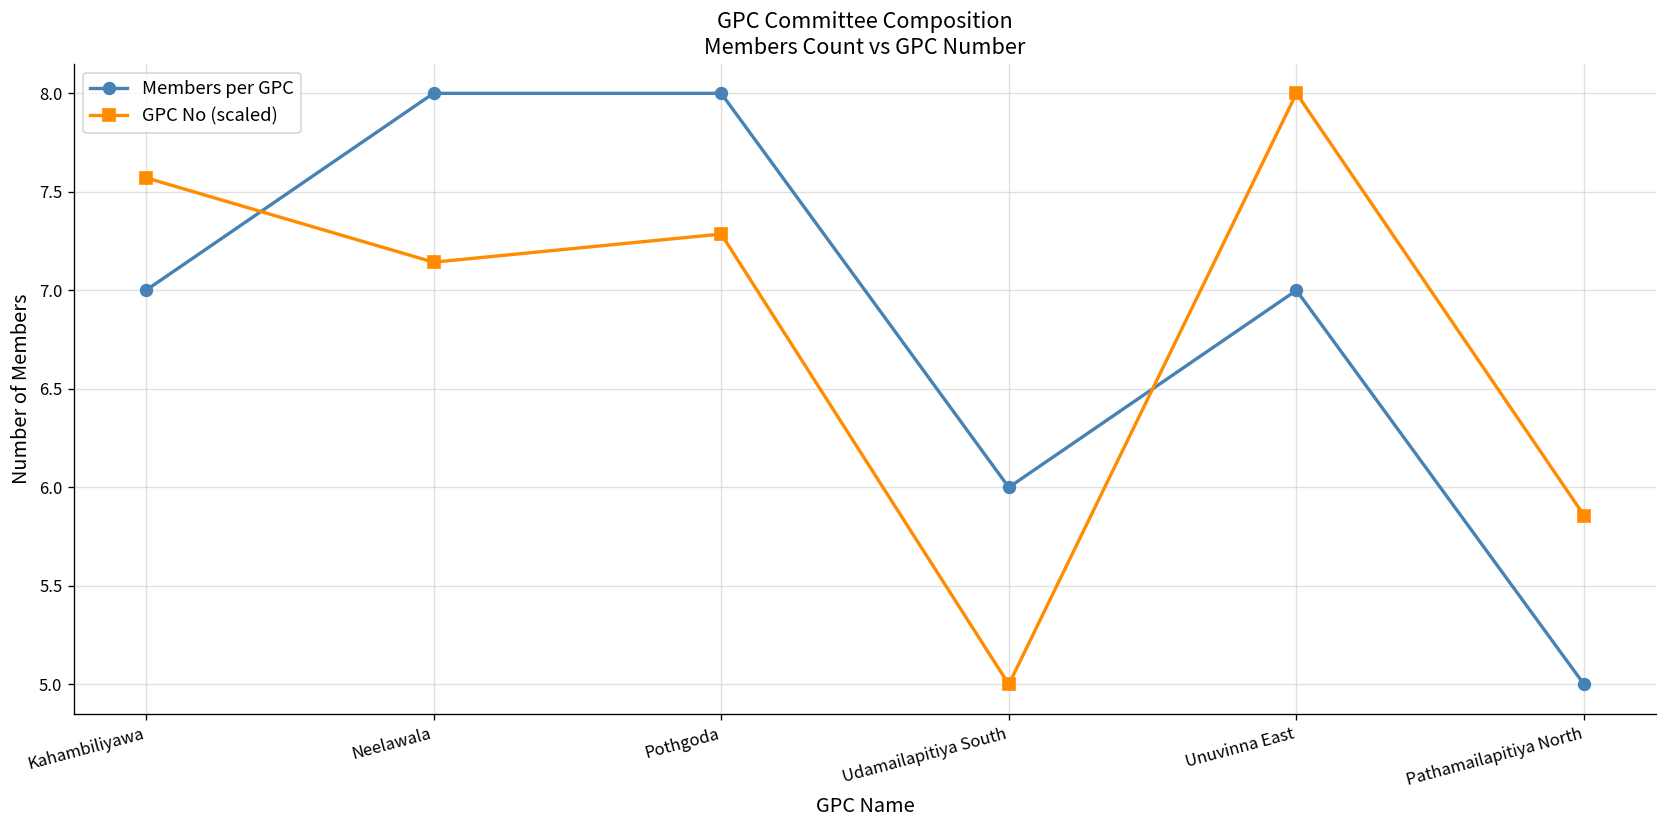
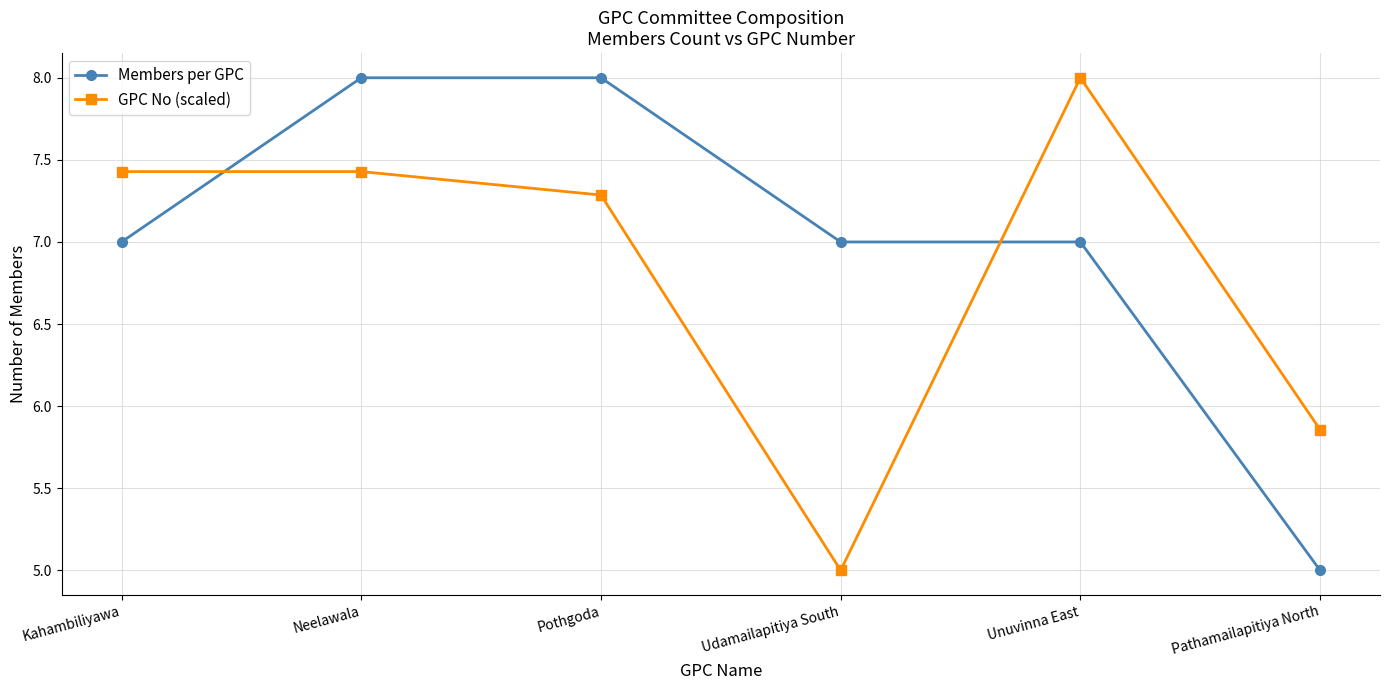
  {
    "Members per GPC": {
      "Kahambiliyawa": 7,
      "Neelawala": 8,
      "Pothgoda": 8,
-     "Udamailapitiya South": 6,
+     "Udamailapitiya South": 7,
      "Unuvinna East": 7,
      "Pathamailapitiya North": 5
    },
    "GPC No (scaled)": {
-     "Kahambiliyawa": 7.57,
-     "Neelawala": 7.14,
+     "Kahambiliyawa": 7.43,
+     "Neelawala": 7.43,
      "Pothgoda": 7.29,
      "Udamailapitiya South": 5.00,
      "Unuvinna East": 8.00,
      "Pathamailapitiya North": 5.86
    }
  }
